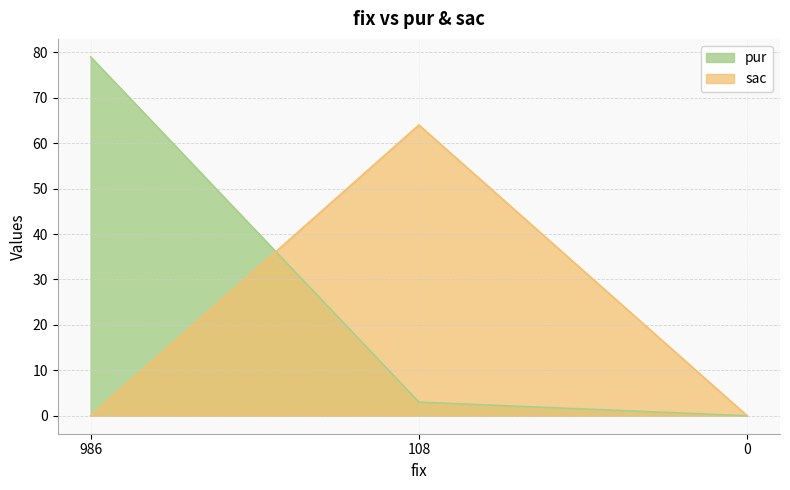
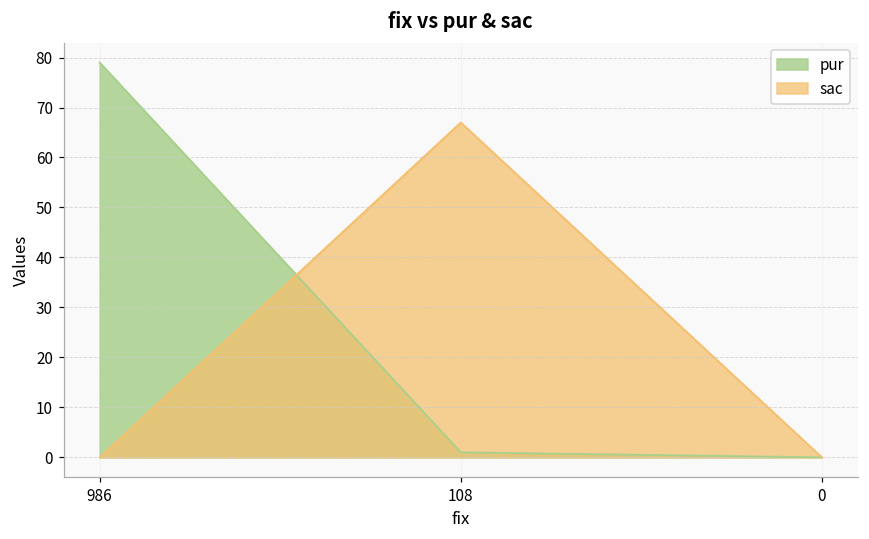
  {
    "pur": {
      "986": 79,
-     "108": 3
+     "108": 1
    },
    "sac": {
      "986": 0,
-     "108": 64
+     "108": 67
    }
  }
